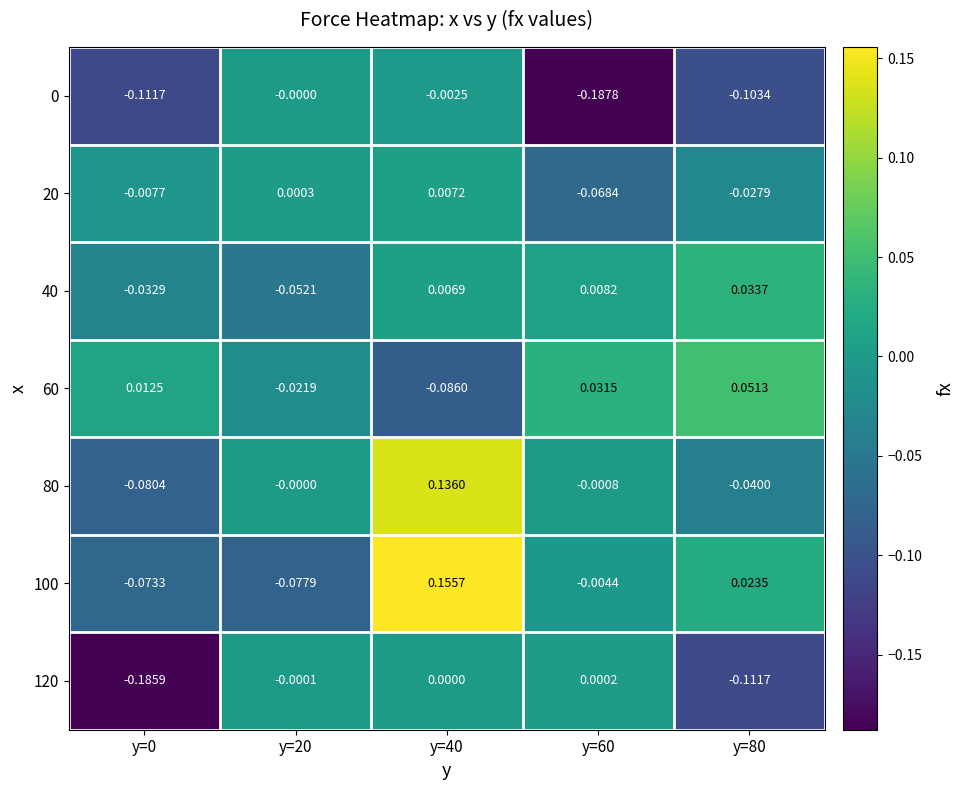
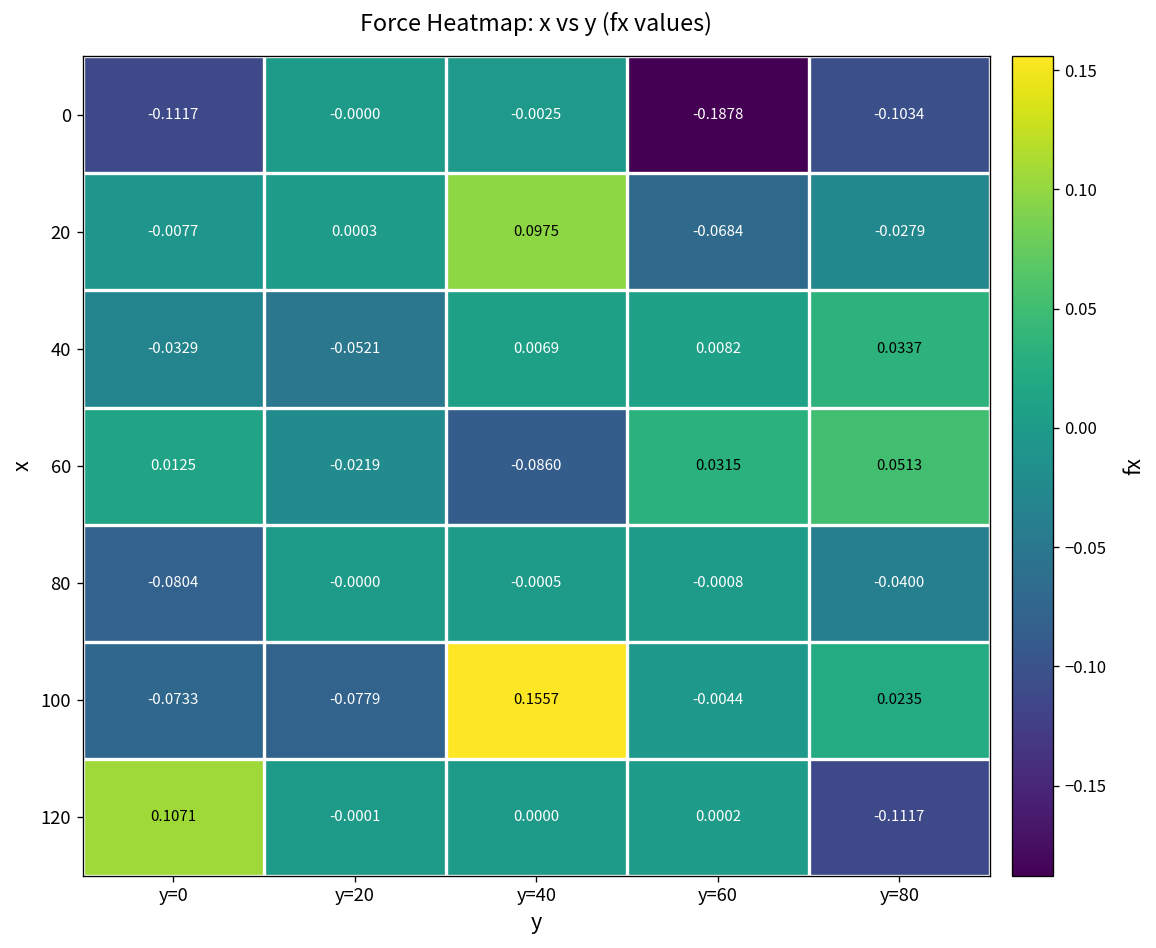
  {
    "0": {
      "y=0": -0.1117,
      "y=20": -0.0000,
      "y=40": -0.0025,
      "y=60": -0.1878,
      "y=80": -0.1034
    },
    "20": {
      "y=0": -0.0077,
      "y=20": 0.0003,
-     "y=40": 0.0072,
+     "y=40": 0.0975,
      "y=60": -0.0684,
      "y=80": -0.0279
    },
    "40": {
      "y=0": -0.0329,
      "y=20": -0.0521,
      "y=40": 0.0069,
      "y=60": 0.0082,
      "y=80": 0.0337
    },
    "60": {
      "y=0": 0.0125,
      "y=20": -0.0219,
      "y=40": -0.0860,
      "y=60": 0.0315,
      "y=80": 0.0513
    },
    "80": {
      "y=0": -0.0804,
      "y=20": -0.0000,
-     "y=40": 0.1360,
+     "y=40": -0.0005,
      "y=60": -0.0008,
      "y=80": -0.0400
    },
    "100": {
      "y=0": -0.0733,
      "y=20": -0.0779,
      "y=40": 0.1557,
      "y=60": -0.0044,
      "y=80": 0.0235
    },
    "120": {
-     "y=0": -0.1859,
+     "y=0": 0.1071,
      "y=20": -0.0001,
      "y=40": 0.0000,
      "y=60": 0.0002,
      "y=80": -0.1117
    }
  }
